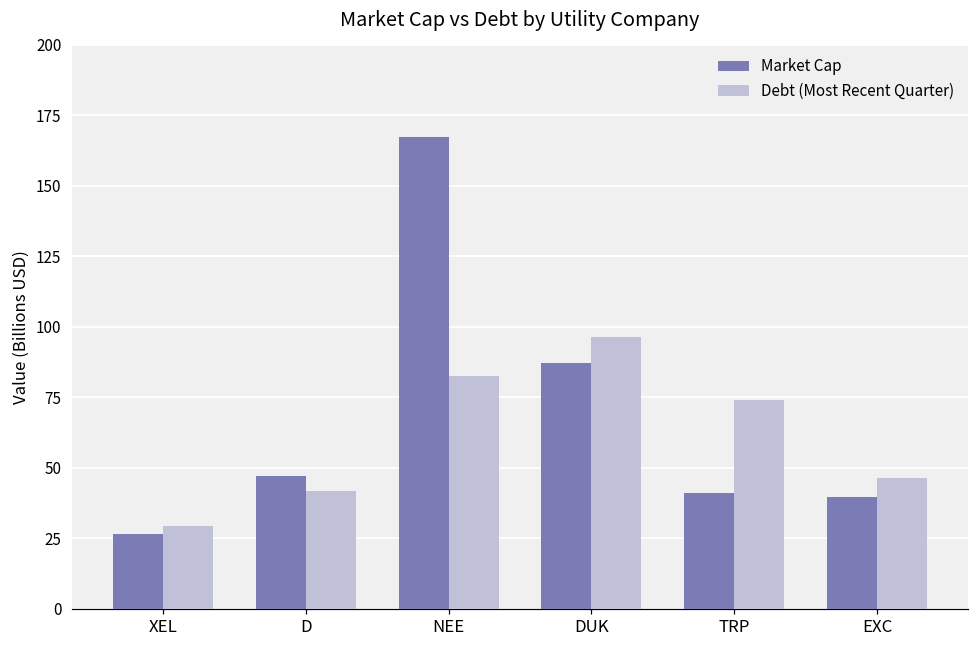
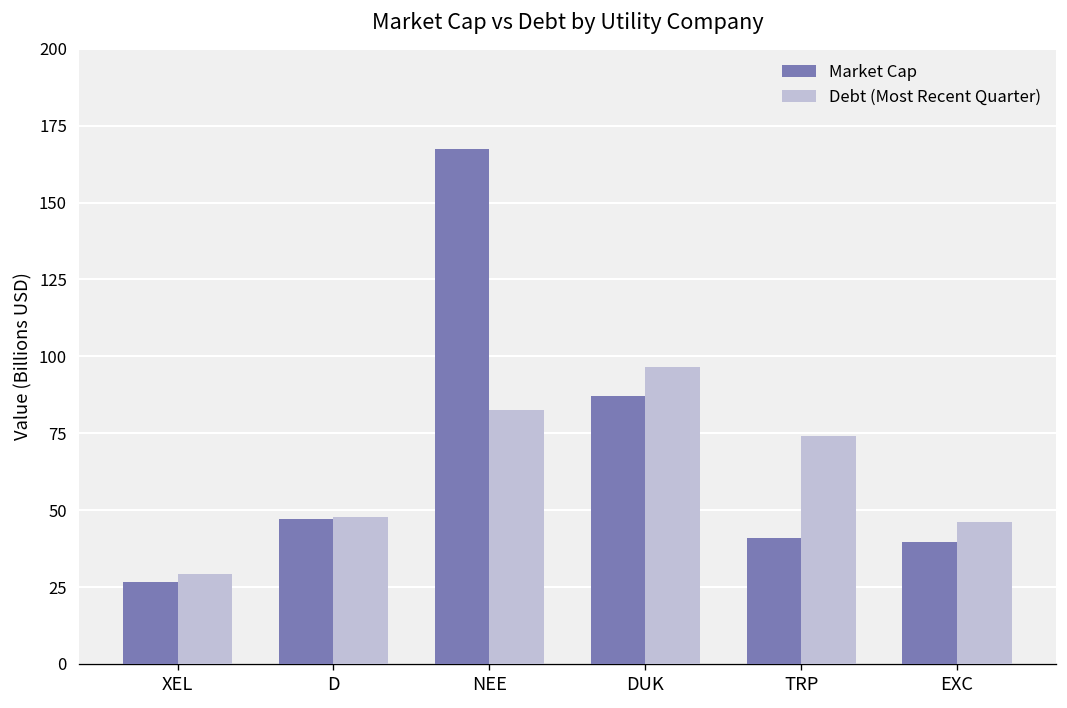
  {
    "Market Cap": {
      "XEL": 27,
      "D": 47,
      "NEE": 167,
      "DUK": 87,
      "TRP": 41,
      "EXC": 40
    },
    "Debt (Most Recent Quarter)": {
      "XEL": 29,
-     "D": 42,
+     "D": 48,
      "NEE": 83,
      "DUK": 96,
      "TRP": 74,
      "EXC": 46
    }
  }
